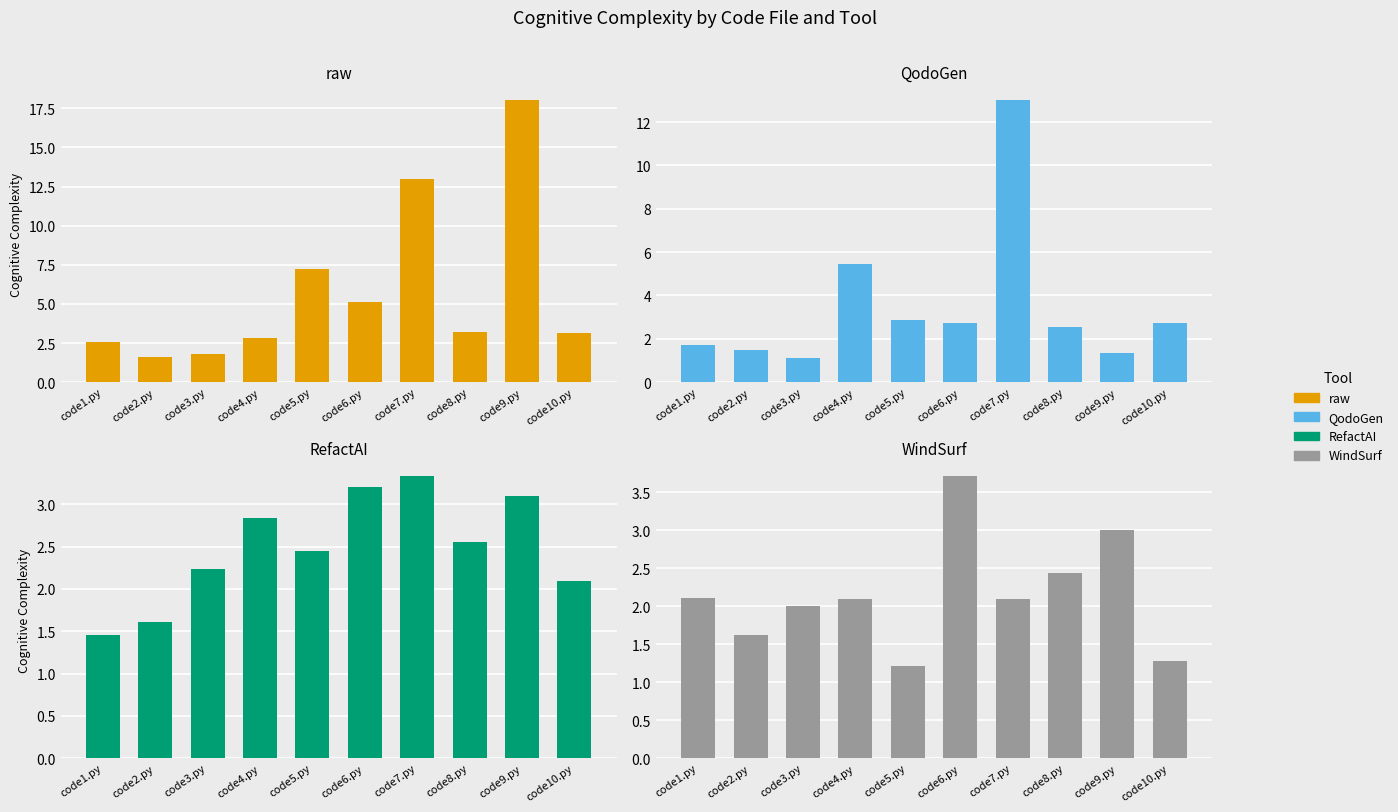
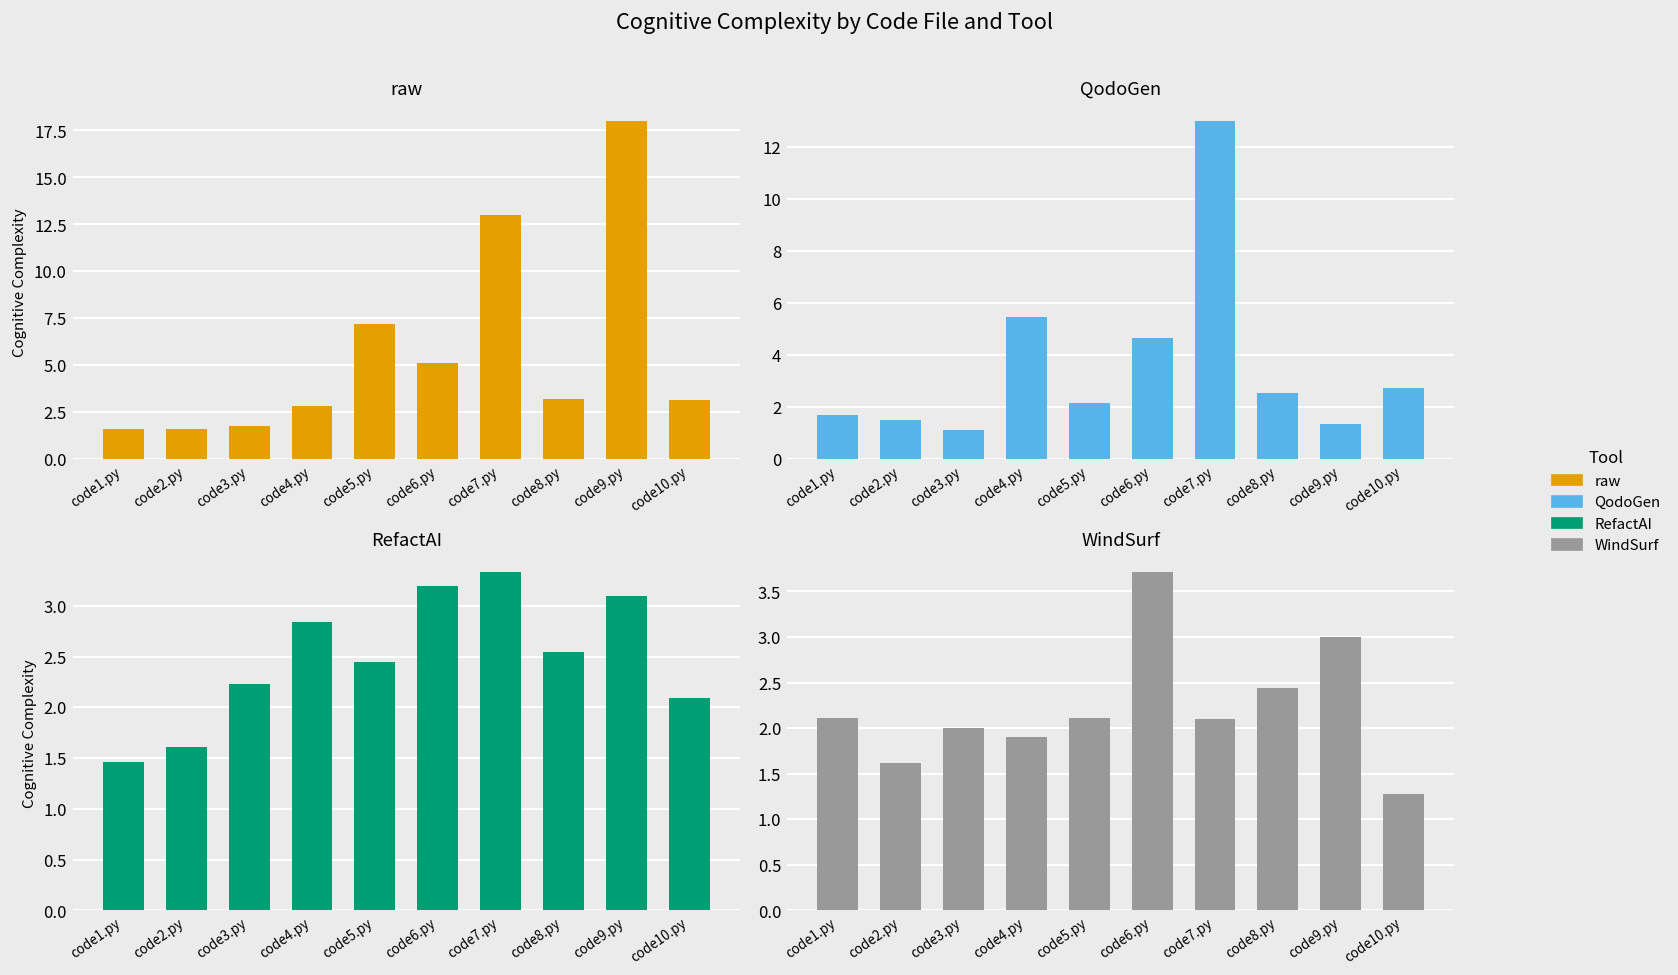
  {
    "raw": {
-     "code1.py": 2.6,
+     "code1.py": 1.6,
      "code2.py": 1.6,
      "code3.py": 1.8,
      "code4.py": 2.8,
      "code5.py": 7.2,
      "code6.py": 5.1,
      "code7.py": 13.0,
      "code8.py": 3.2,
      "code9.py": 18.0,
      "code10.py": 3.2
    },
    "QodoGen": {
      "code1.py": 1.7,
      "code2.py": 1.5,
      "code3.py": 1.1,
      "code4.py": 5.5,
-     "code5.py": 2.9,
-     "code6.py": 2.8,
+     "code5.py": 2.2,
+     "code6.py": 4.7,
      "code7.py": 13.0,
      "code8.py": 2.6,
      "code9.py": 1.4,
      "code10.py": 2.8
    },
    "RefactAI": {
      "code1.py": 1.5,
      "code2.py": 1.6,
      "code3.py": 2.2,
      "code4.py": 2.8,
      "code5.py": 2.5,
      "code6.py": 3.2,
      "code7.py": 3.3,
      "code8.py": 2.6,
      "code9.py": 3.1,
      "code10.py": 2.1
    },
    "WindSurf": {
      "code1.py": 2.1,
      "code2.py": 1.6,
      "code3.py": 2.0,
-     "code4.py": 2.1,
-     "code5.py": 1.2,
+     "code4.py": 1.9,
+     "code5.py": 2.1,
      "code6.py": 3.7,
      "code7.py": 2.1,
      "code8.py": 2.4,
      "code9.py": 3.0,
      "code10.py": 1.3
    }
  }
